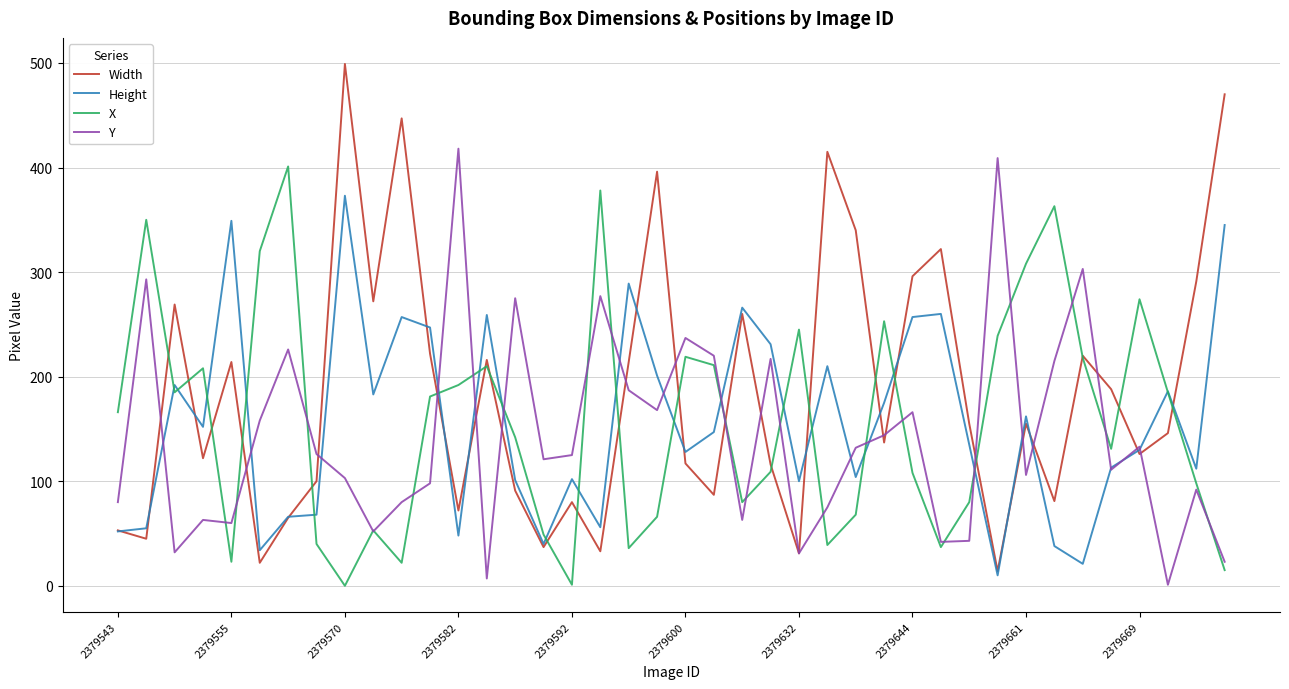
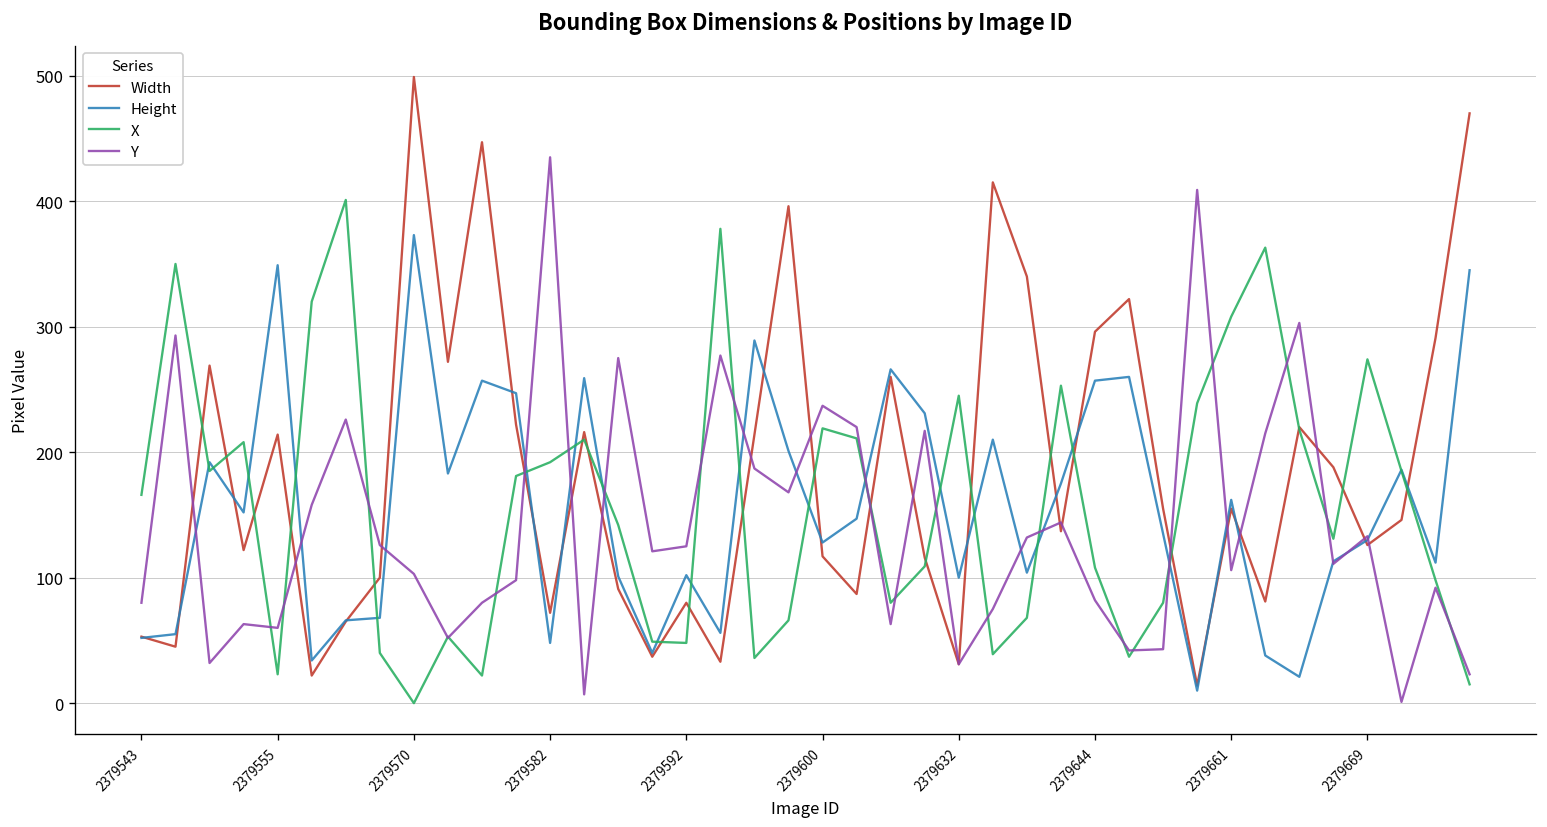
  {
    "Width": {
      "2379555": 214,
      "2379570": 499,
      "2379582": 72,
      "2379592": 80,
      "2379600": 117,
      "2379644": 296,
      "2379661": 155,
      "2379669": 126
    },
    "Height": {
      "2379555": 349,
      "2379570": 373,
      "2379582": 48,
      "2379592": 102,
      "2379600": 128,
      "2379632": 100,
      "2379644": 257,
      "2379661": 162,
      "2379669": 130
    },
    "X": {
      "2379543": 166,
      "2379555": 23,
      "2379570": 0,
      "2379582": 192,
-     "2379592": 1,
+     "2379592": 48,
      "2379600": 219,
      "2379632": 245,
      "2379644": 108,
      "2379661": 308,
      "2379669": 274
    },
    "Y": {
      "2379543": 80,
      "2379555": 60,
      "2379570": 103,
-     "2379582": 418,
+     "2379582": 435,
      "2379592": 125,
      "2379600": 237,
-     "2379644": 166,
+     "2379644": 82,
      "2379661": 106,
      "2379669": 133
    }
  }
